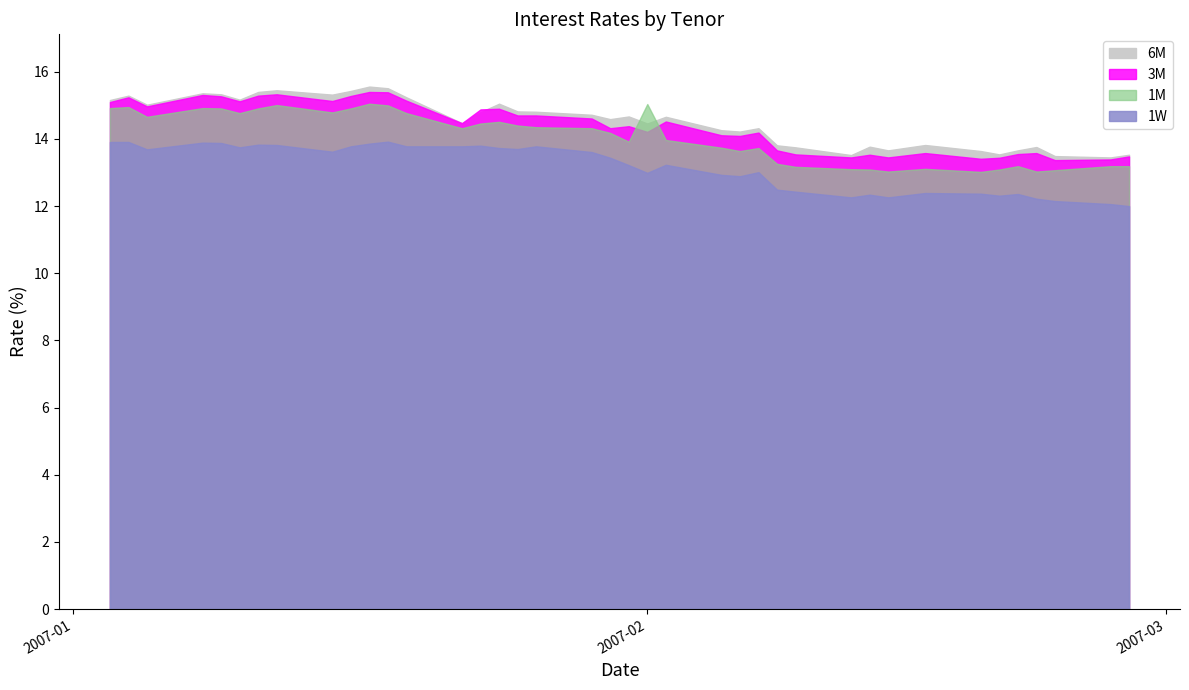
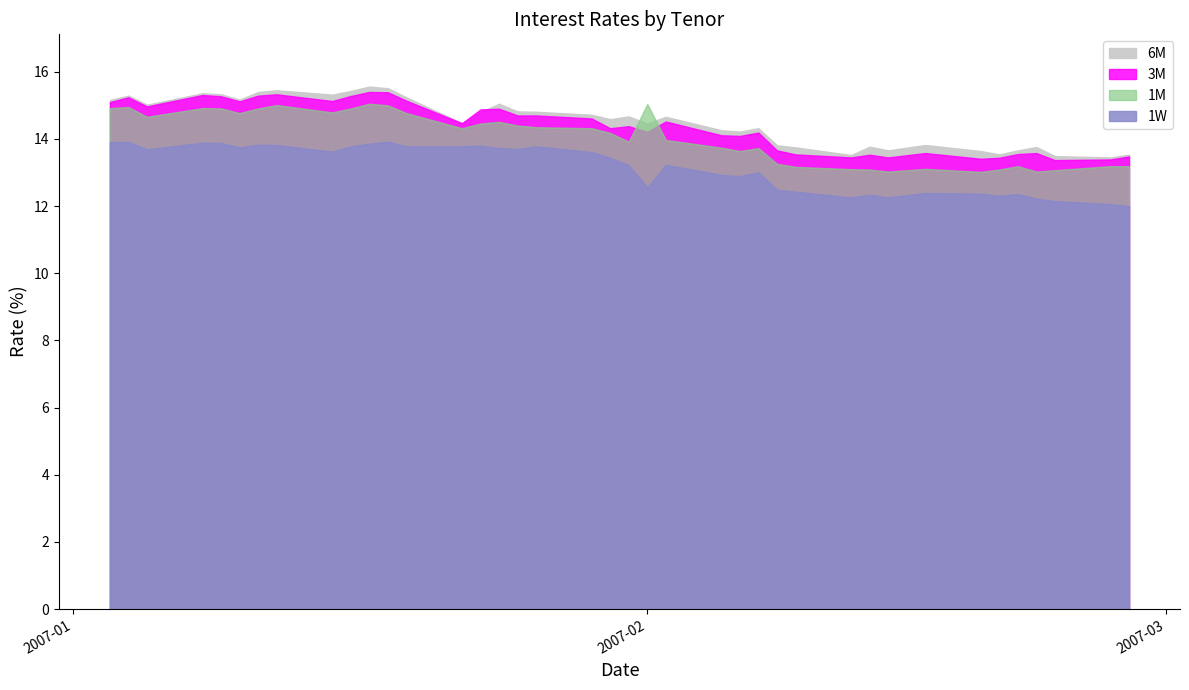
  {
    "6M": {
      "2007-02": 14.5
    },
    "3M": {
      "2007-02": 14.2
    },
    "1M": {
      "2007-02": 15.0
    },
    "1W": {
-     "2007-02": 13.0
+     "2007-02": 12.6
    }
  }
